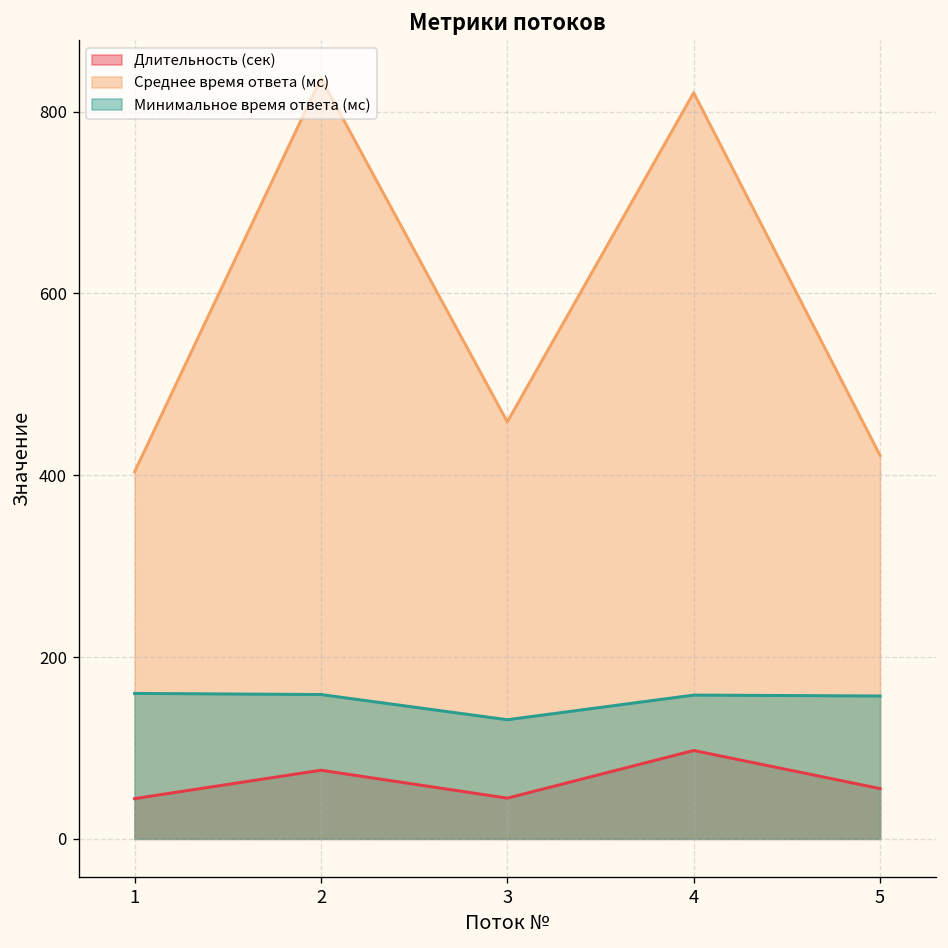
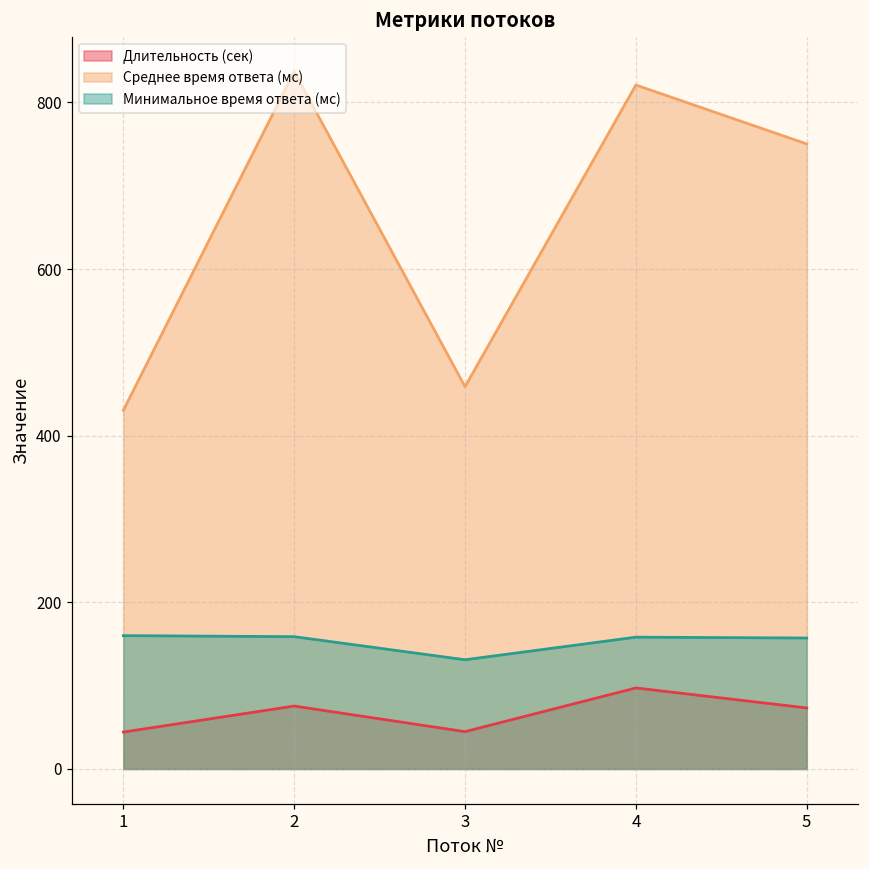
  {
    "Длительность (сек)": {
      "1": 40,
      "2": 80,
      "3": 40,
      "4": 100,
-     "5": 60
+     "5": 70
    },
    "Среднее время ответа (мс)": {
-     "1": 400,
+     "1": 430,
      "3": 460,
      "4": 820,
-     "5": 420
+     "5": 750
    },
    "Минимальное время ответа (мс)": {
      "1": 160,
      "2": 160,
      "3": 130,
      "4": 160,
      "5": 160
    }
  }
